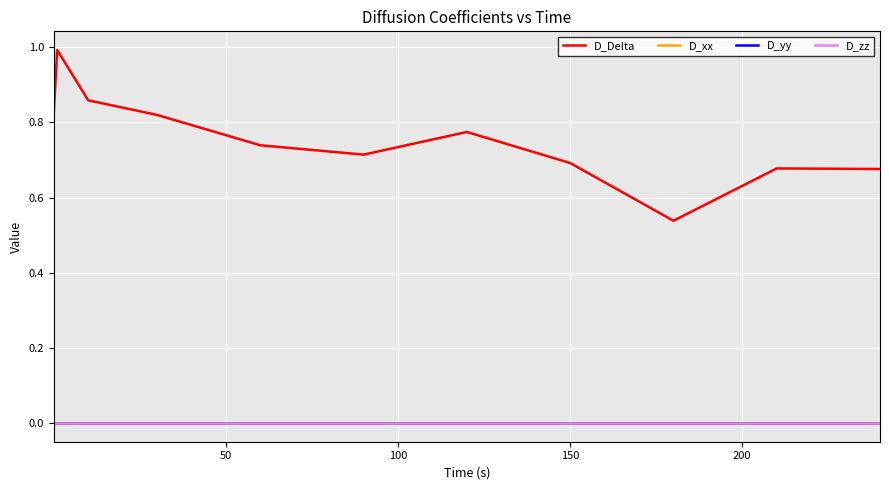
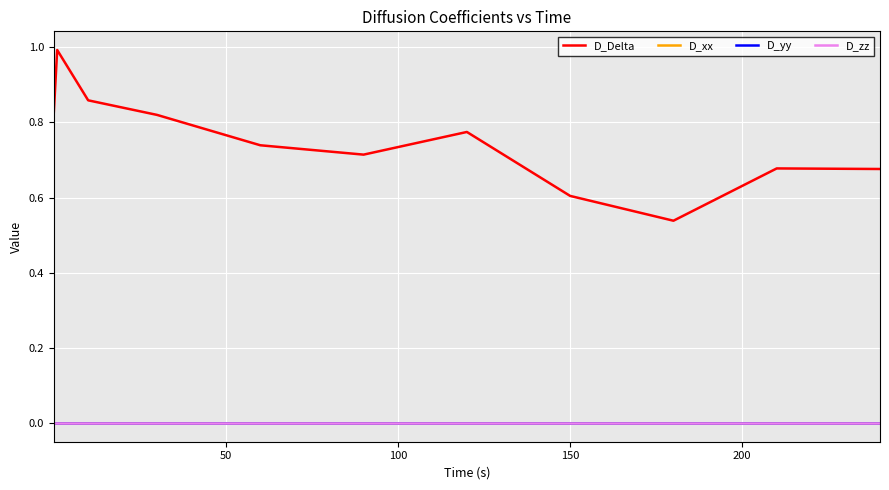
  {
    "D_Delta": {
-     "150": 0.69
+     "150": 0.60
    },
    "D_zz": {
      "150": 0.00
    }
  }
